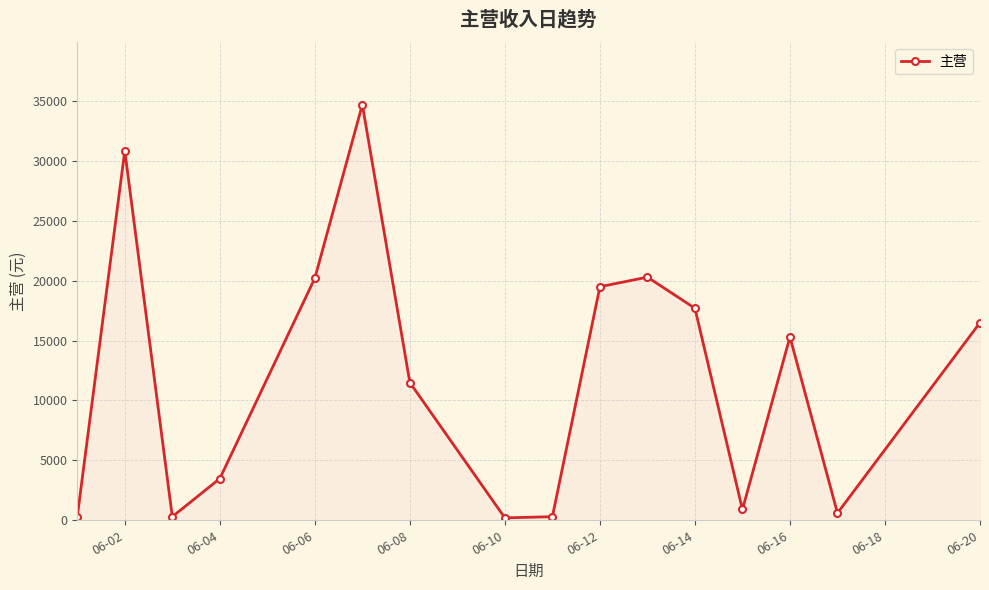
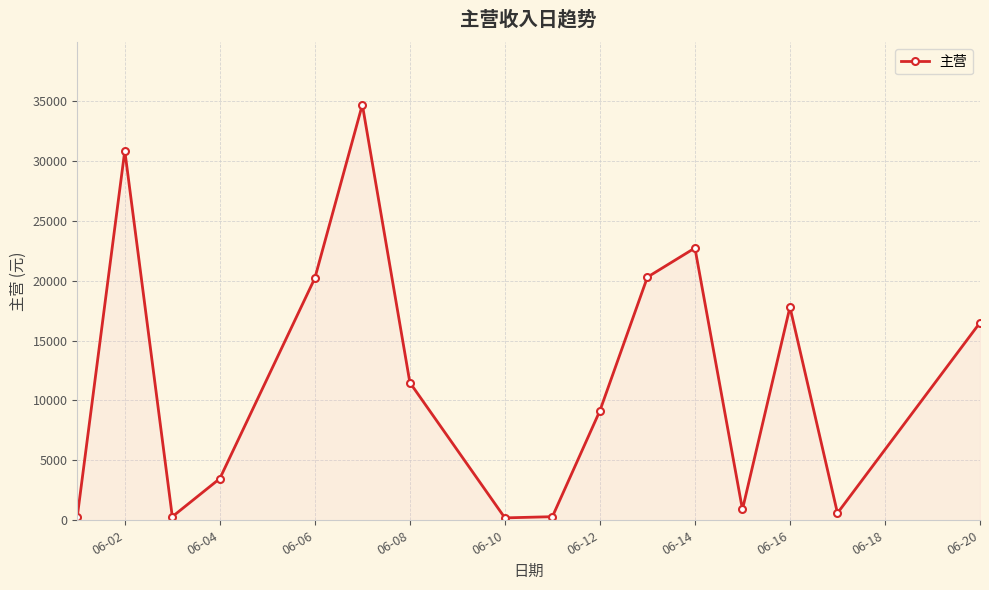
  {
    "06-02": 30900,
    "06-04": 3500,
    "06-06": 20200,
    "06-08": 11500,
    "06-10": 200,
-   "06-12": 19500,
-   "06-14": 17700,
-   "06-16": 15300,
+   "06-12": 9100,
+   "06-14": 22700,
+   "06-16": 17800,
    "06-20": 16500
  }
